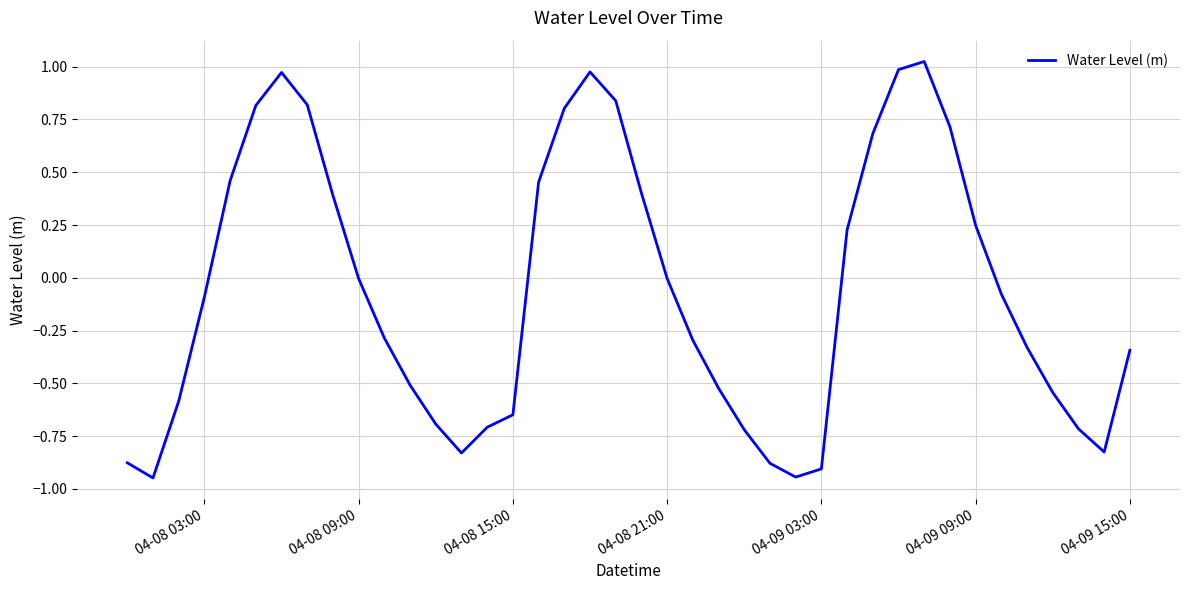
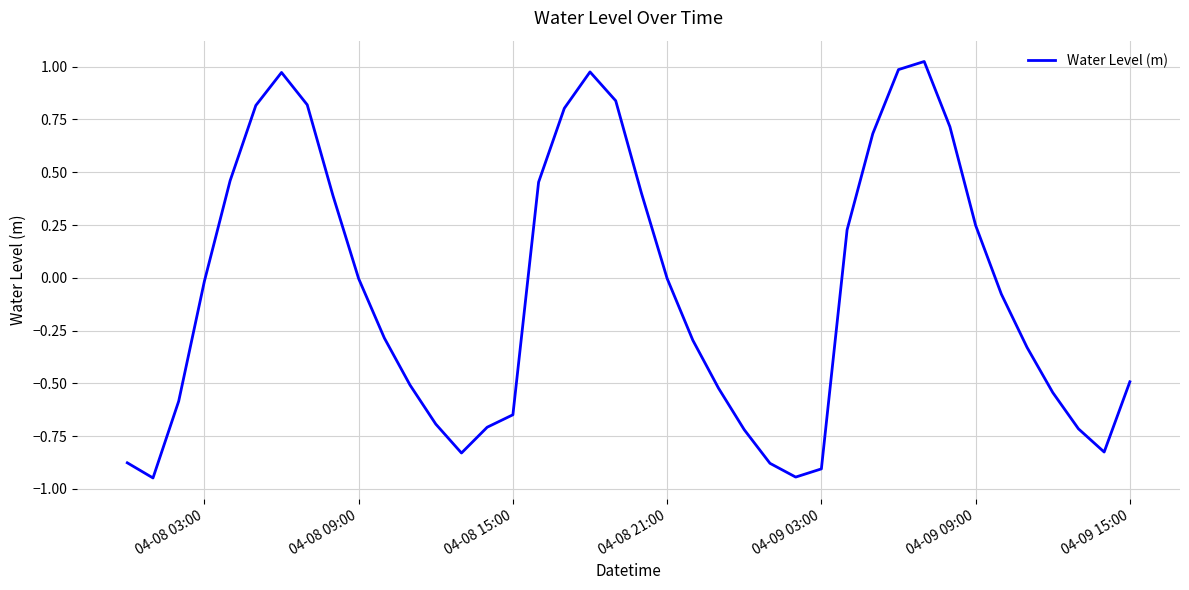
  {
-   "04-08 03:00": -0.09,
+   "04-08 03:00": -0.02,
    "04-08 09:00": 0.00,
    "04-08 15:00": -0.65,
    "04-08 21:00": 0.00,
    "04-09 03:00": -0.91,
    "04-09 09:00": 0.25,
-   "04-09 15:00": -0.34
+   "04-09 15:00": -0.49
  }
